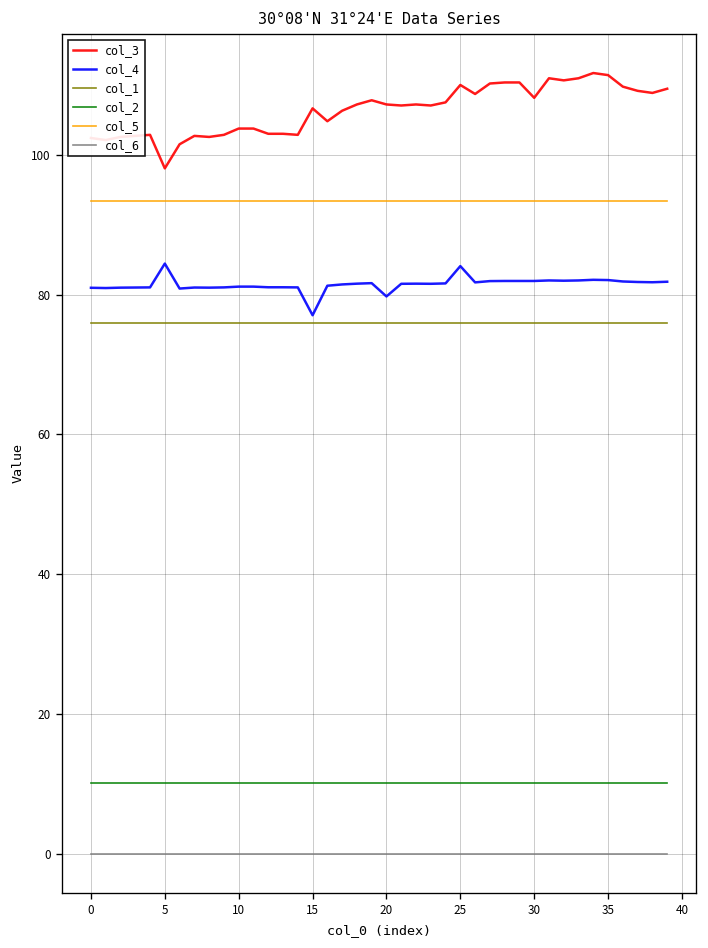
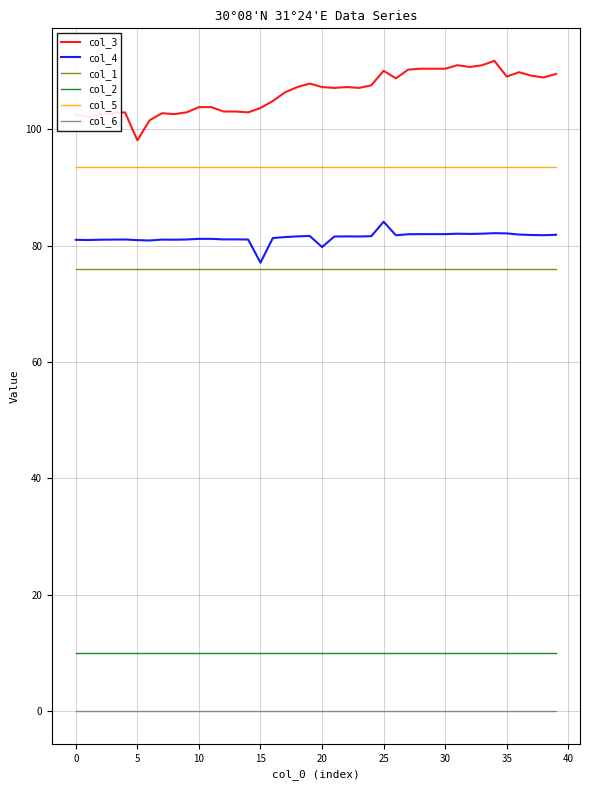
  {
    "col_3": {
      "5": 98,
      "10": 104,
-     "15": 107,
+     "15": 104,
      "20": 107,
      "25": 110,
-     "30": 108,
-     "35": 111
+     "30": 110,
+     "35": 109
    },
    "col_4": {
      "0": 81,
-     "5": 84,
+     "5": 81,
      "10": 81,
      "15": 77,
      "20": 80,
      "25": 84,
      "30": 82,
      "35": 82
    },
    "col_1": {
      "0": 76,
      "5": 76,
      "10": 76,
      "15": 76,
      "20": 76,
      "25": 76,
      "30": 76,
      "35": 76
    },
    "col_2": {
      "0": 10,
      "5": 10,
      "10": 10,
      "15": 10,
      "20": 10,
      "25": 10,
      "30": 10,
      "35": 10
    },
    "col_5": {
      "0": 93,
      "5": 93,
      "10": 93,
      "15": 93,
      "20": 93,
      "25": 93,
      "30": 93,
      "35": 93
    },
    "col_6": {
      "0": 0,
      "5": 0,
      "10": 0,
      "15": 0,
      "20": 0,
      "25": 0,
      "30": 0,
      "35": 0
    }
  }
